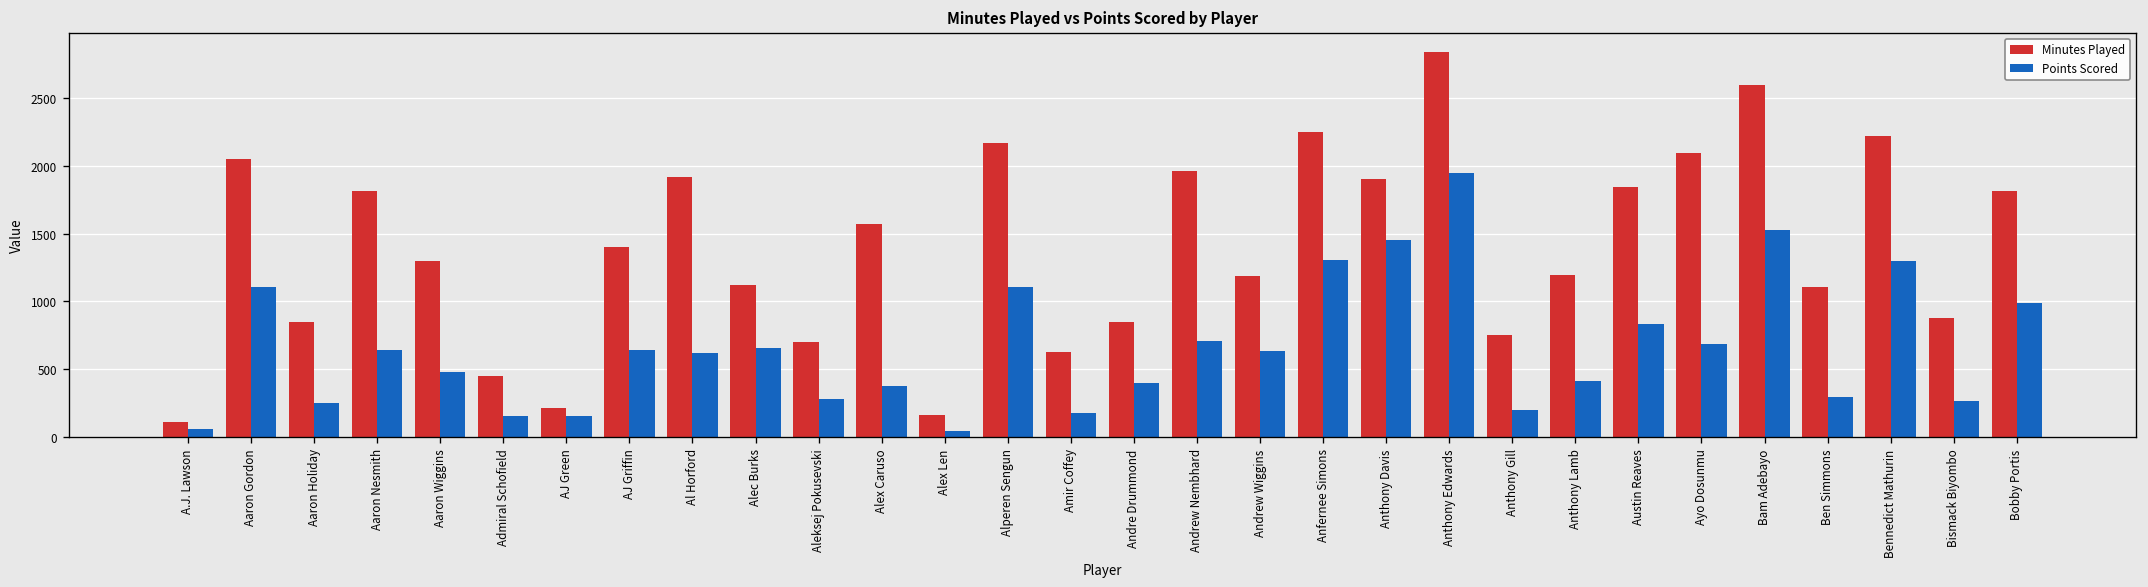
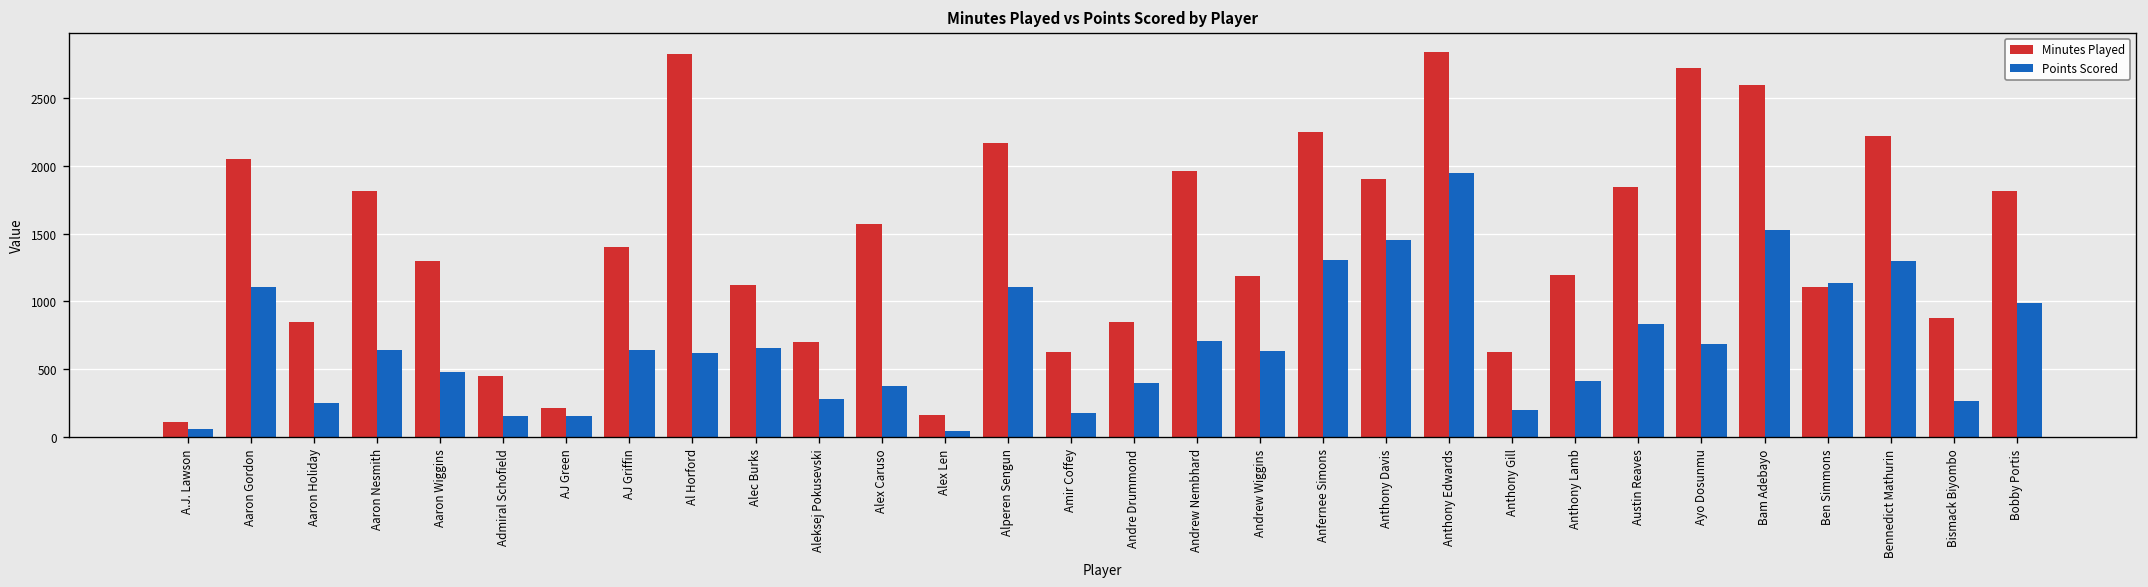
  {
    "Minutes Played": {
      "A.J. Lawson": 110,
      "Aaron Gordon": 2060,
      "Aaron Holiday": 850,
      "Aaron Nesmith": 1820,
      "Aaron Wiggins": 1300,
      "Admiral Schofield": 450,
      "AJ Green": 210,
      "AJ Griffin": 1400,
-     "Al Horford": 1920,
+     "Al Horford": 2830,
      "Alec Burks": 1120,
      "Aleksej Pokusevski": 700,
      "Alex Caruso": 1580,
      "Alex Len": 160,
      "Alperen Sengun": 2170,
      "Amir Coffey": 630,
      "Andre Drummond": 850,
      "Andrew Nembhard": 1970,
      "Andrew Wiggins": 1190,
      "Anfernee Simons": 2250,
      "Anthony Davis": 1900,
      "Anthony Edwards": 2840,
-     "Anthony Gill": 750,
+     "Anthony Gill": 620,
      "Anthony Lamb": 1200,
      "Austin Reaves": 1840,
-     "Ayo Dosunmu": 2100,
+     "Ayo Dosunmu": 2720,
      "Bam Adebayo": 2600,
      "Ben Simmons": 1110,
      "Bennedict Mathurin": 2220,
      "Bismack Biyombo": 870,
      "Bobby Portis": 1820
    },
    "Points Scored": {
      "A.J. Lawson": 60,
      "Aaron Gordon": 1110,
      "Aaron Holiday": 250,
      "Aaron Nesmith": 640,
      "Aaron Wiggins": 480,
      "Admiral Schofield": 160,
      "AJ Green": 150,
      "AJ Griffin": 640,
      "Al Horford": 620,
      "Alec Burks": 650,
      "Aleksej Pokusevski": 280,
      "Alex Caruso": 370,
      "Alex Len": 40,
      "Alperen Sengun": 1110,
      "Amir Coffey": 170,
      "Andre Drummond": 400,
      "Andrew Nembhard": 710,
      "Andrew Wiggins": 630,
      "Anfernee Simons": 1310,
      "Anthony Davis": 1450,
      "Anthony Edwards": 1950,
      "Anthony Gill": 200,
      "Anthony Lamb": 420,
      "Austin Reaves": 830,
      "Ayo Dosunmu": 690,
      "Bam Adebayo": 1530,
-     "Ben Simmons": 290,
+     "Ben Simmons": 1140,
      "Bennedict Mathurin": 1300,
      "Bismack Biyombo": 260,
      "Bobby Portis": 990
    }
  }
